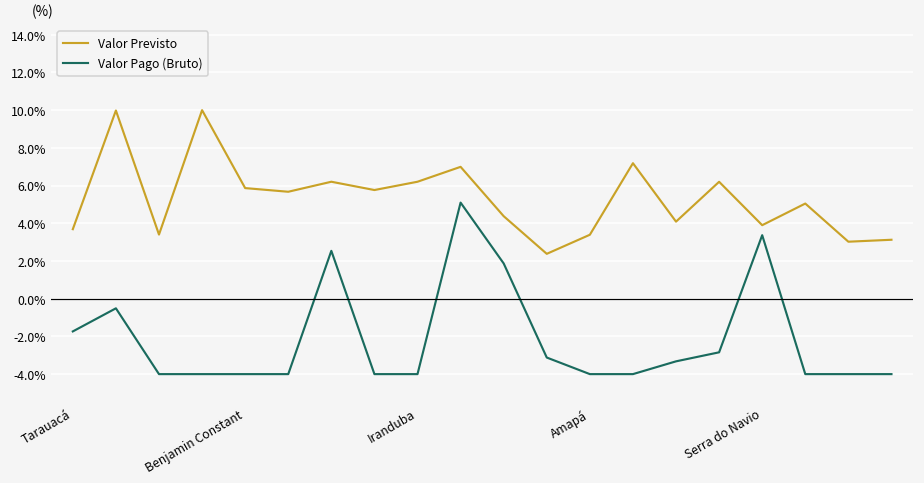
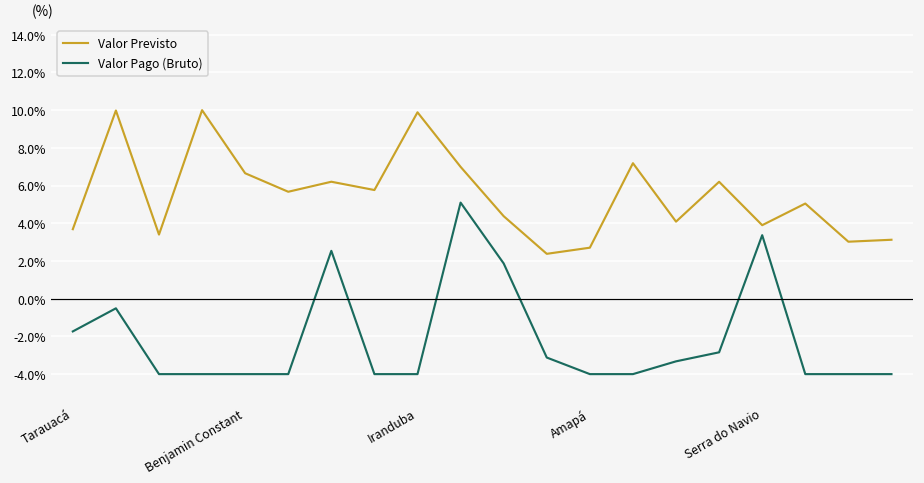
  {
    "Valor Previsto": {
      "Tarauacá": "3.7%",
-     "Benjamin Constant": "5.9%",
-     "Iranduba": "6.2%",
-     "Amapá": "3.4%",
+     "Benjamin Constant": "6.7%",
+     "Iranduba": "9.9%",
+     "Amapá": "2.7%",
      "Serra do Navio": "3.9%"
    },
    "Valor Pago (Bruto)": {
      "Tarauacá": "-1.7%",
      "Benjamin Constant": "-4.0%",
      "Iranduba": "-4.0%",
      "Amapá": "-4.0%",
      "Serra do Navio": "3.4%"
    }
  }
